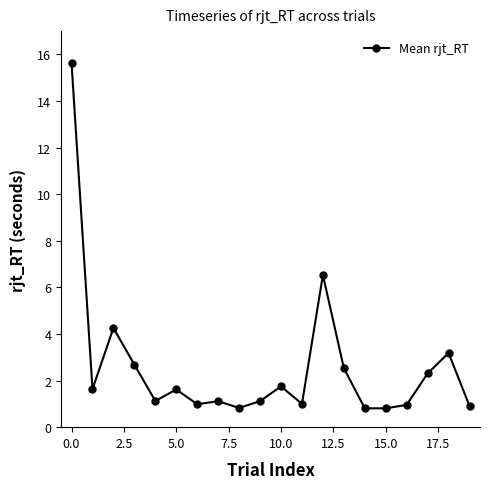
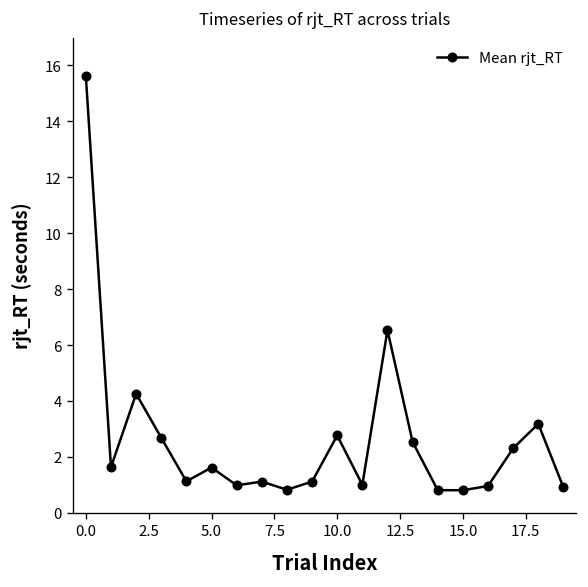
  {
    "0.0": 15.6,
    "5.0": 1.6,
-   "10.0": 1.7,
+   "10.0": 2.8,
    "15.0": 0.8
  }
